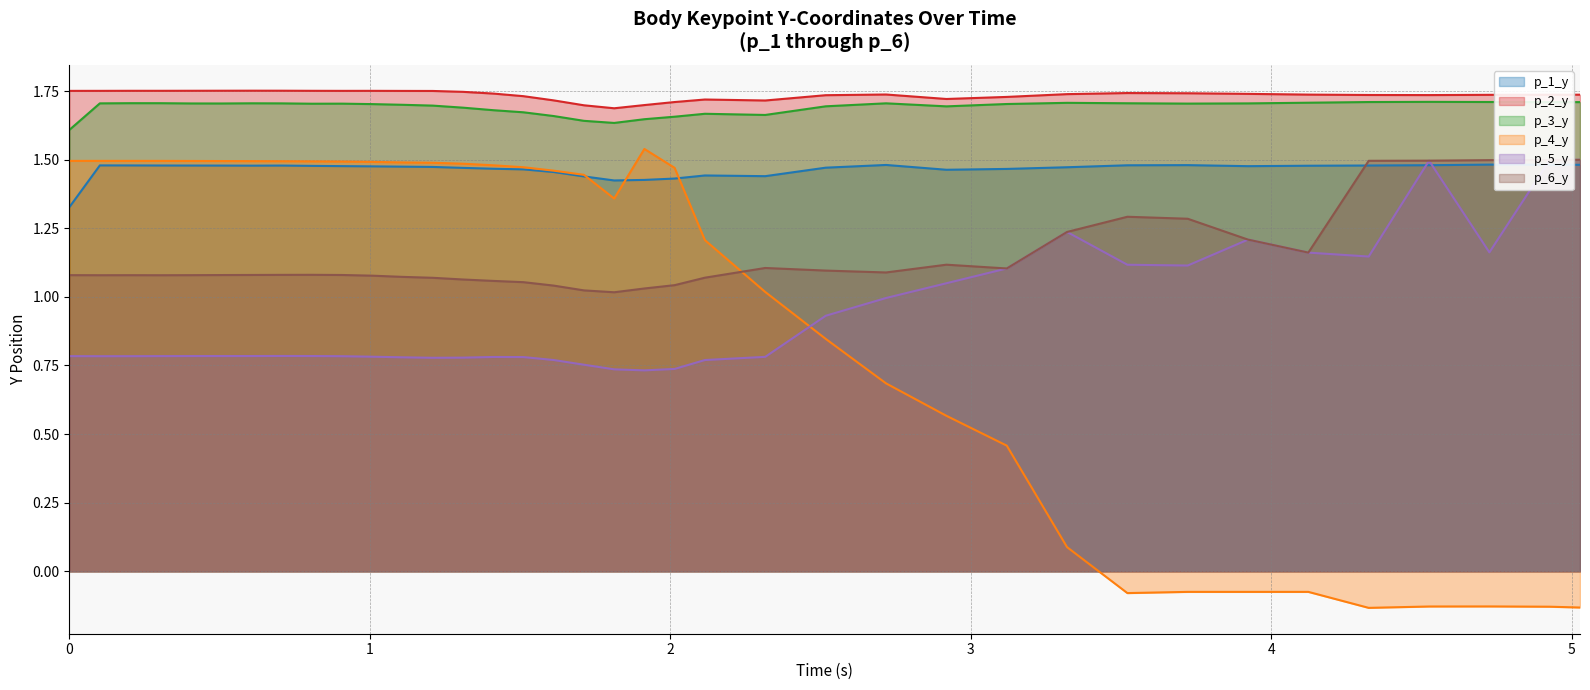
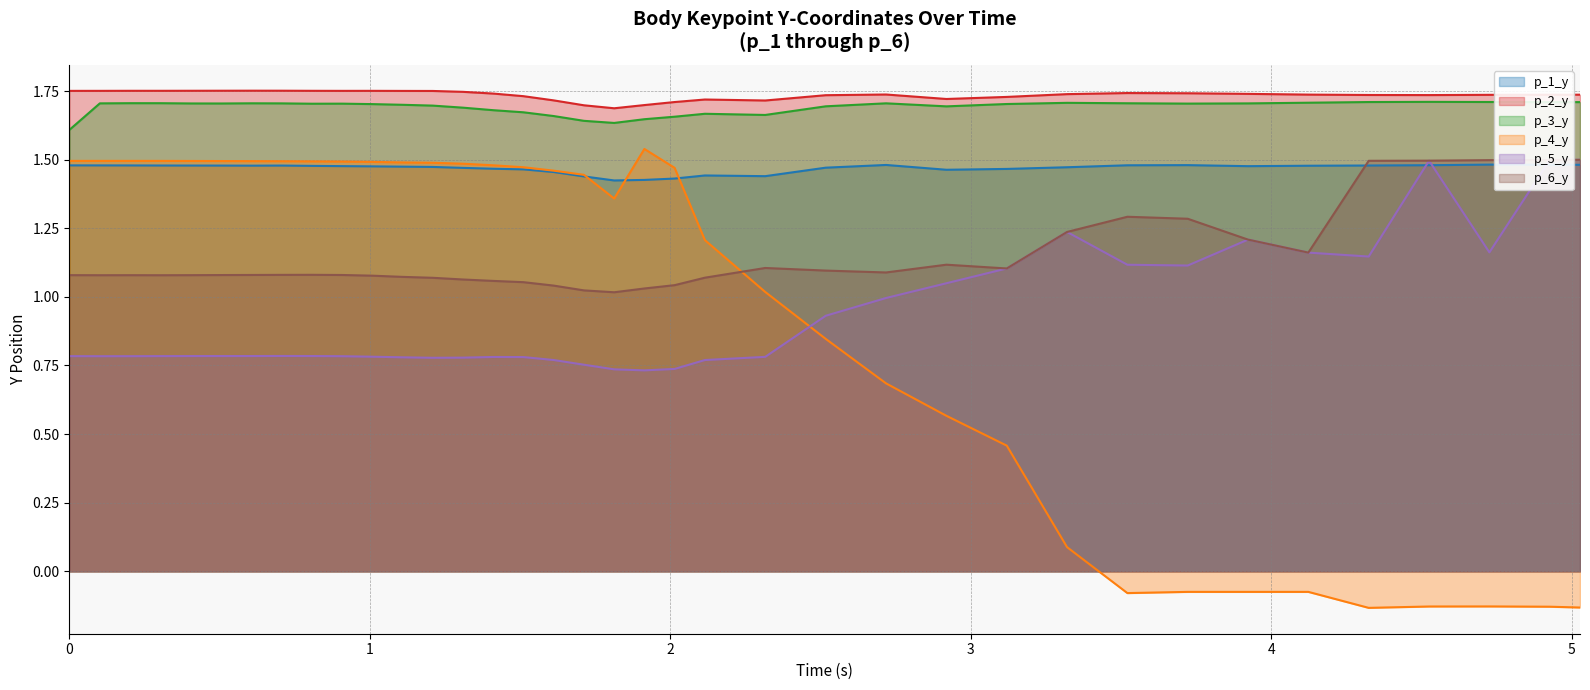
  {
    "p_1_y": {
-     "0": 1.33
+     "0": 1.48
    },
    "p_3_y": {
      "0": 1.61
    },
    "p_5_y": {
      "0": 0.78
    }
  }
